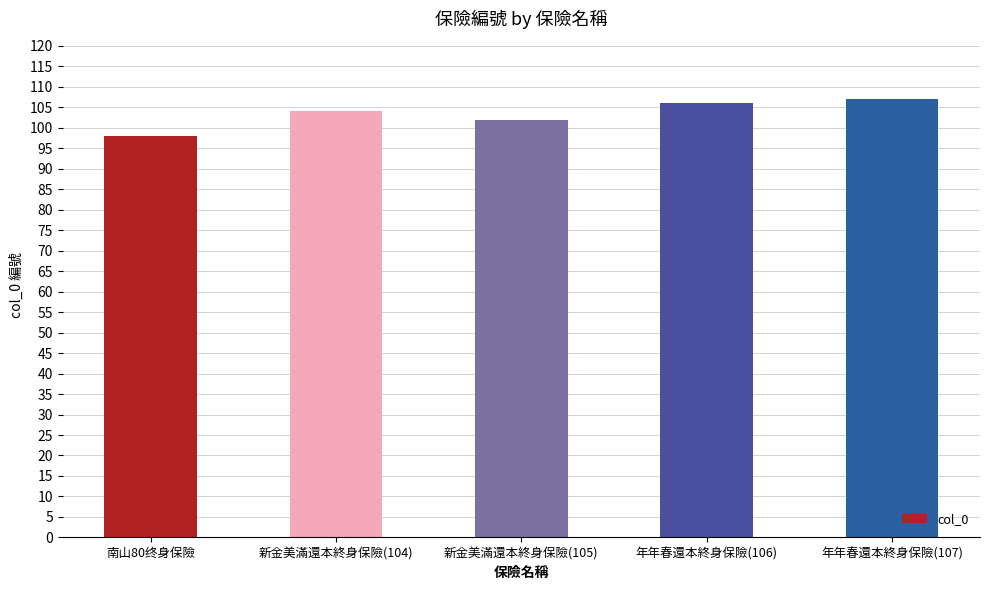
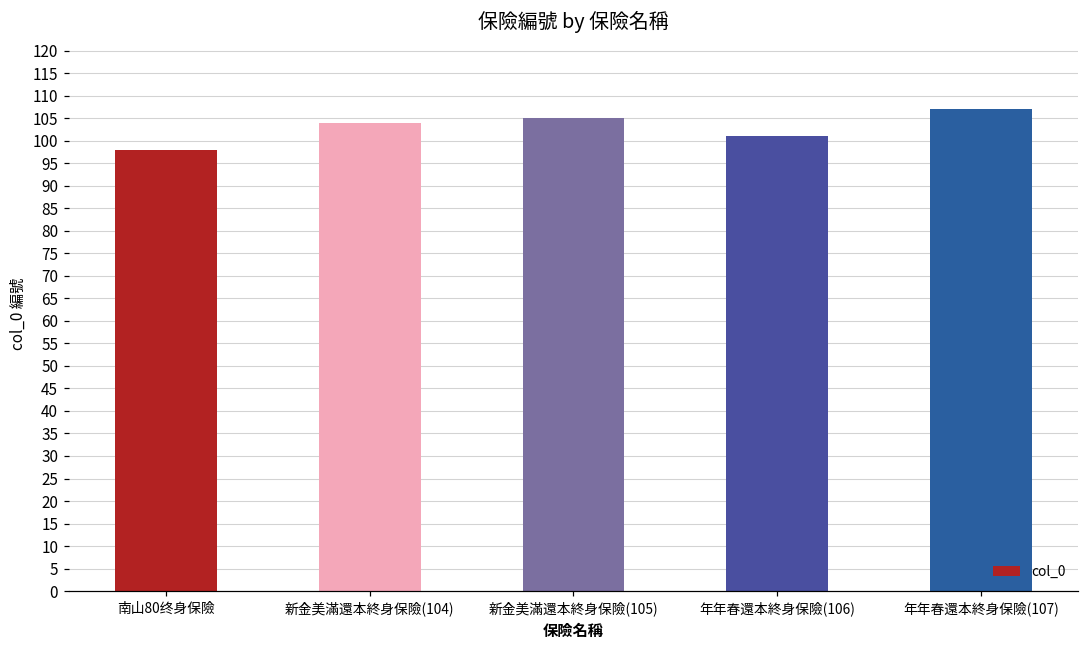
  {
    "南山80终身保險": 98,
    "新金美滿還本終身保險(104)": 104,
-   "新金美滿還本終身保險(105)": 102,
-   "年年春還本終身保險(106)": 106,
+   "新金美滿還本終身保險(105)": 105,
+   "年年春還本終身保險(106)": 101,
    "年年春還本終身保險(107)": 107
  }
